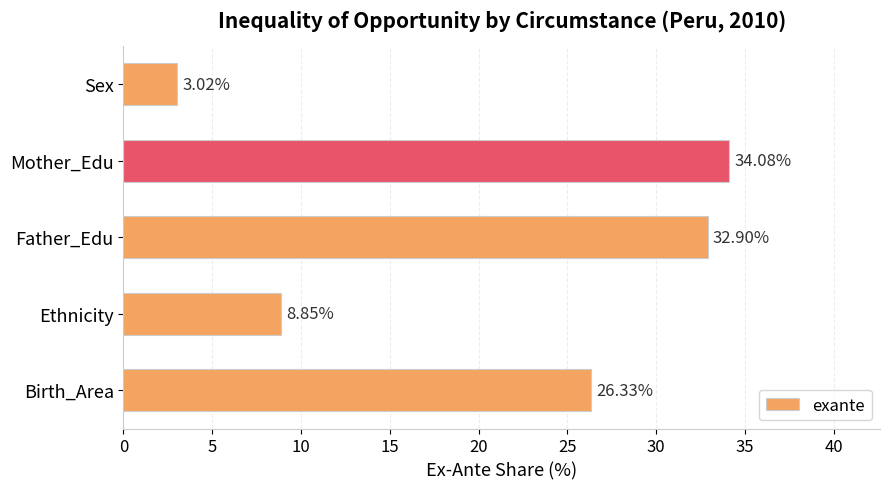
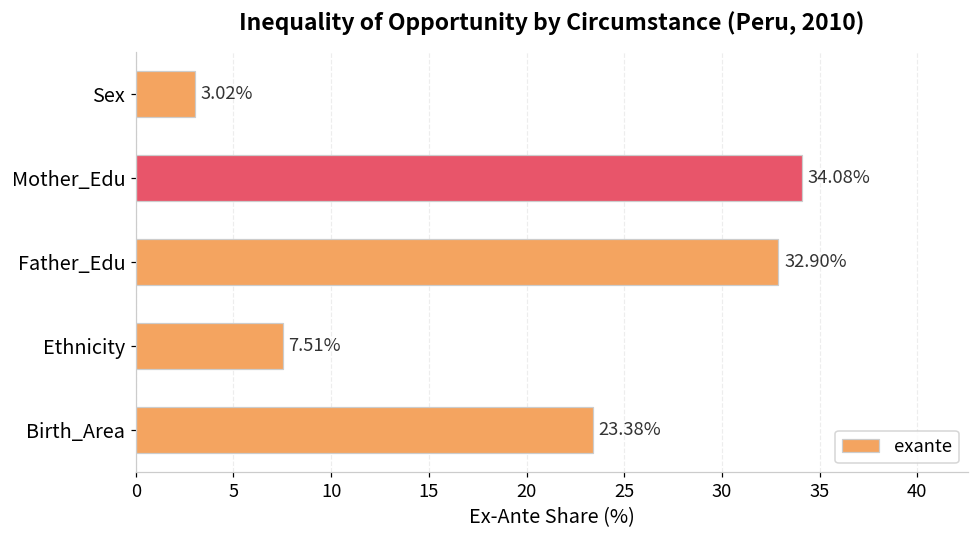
  {
    "Sex": "3.02%",
    "Mother_Edu": "34.08%",
    "Father_Edu": "32.90%",
-   "Ethnicity": "8.85%",
-   "Birth_Area": "26.33%"
+   "Ethnicity": "7.51%",
+   "Birth_Area": "23.38%"
  }
